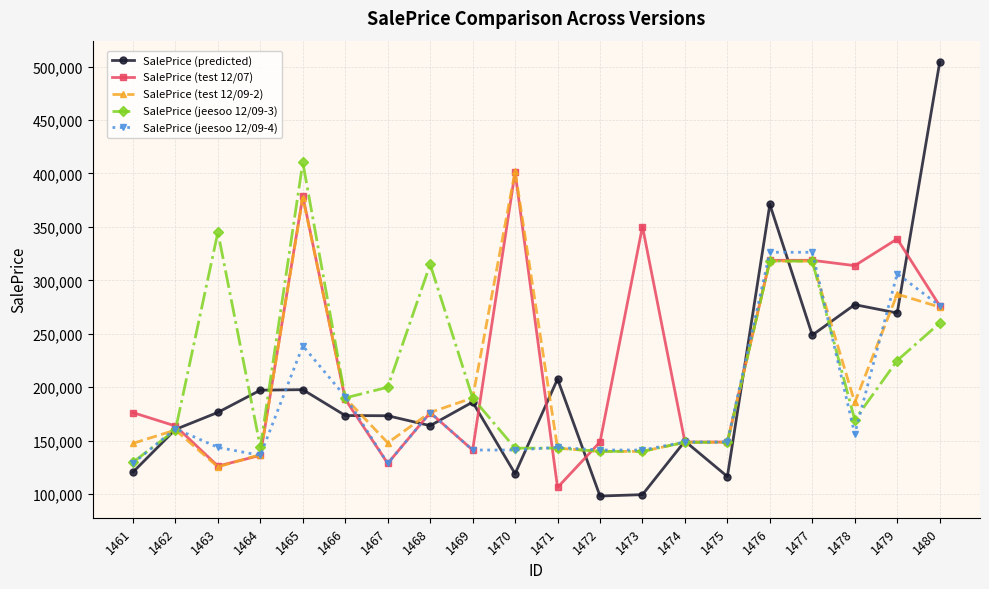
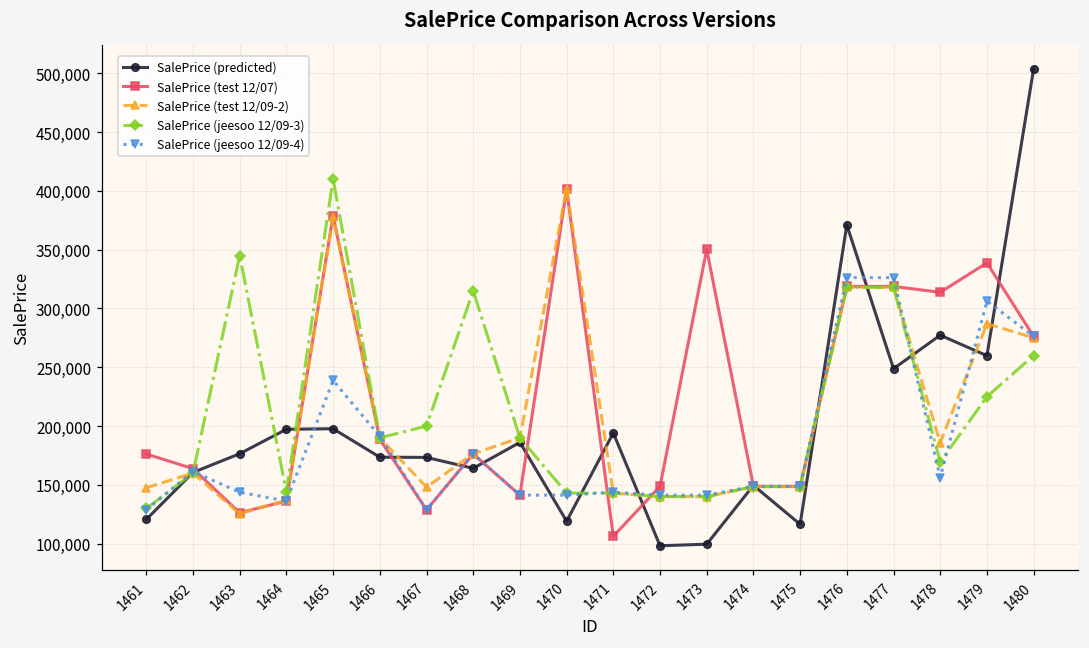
  {
    "SalePrice (predicted)": {
      "1461": "121,000",
      "1463": "176,000",
      "1464": "197,000",
      "1465": "198,000",
      "1466": "174,000",
      "1467": "173,000",
      "1468": "164,000",
      "1469": "186,000",
      "1470": "119,000",
-     "1471": "208,000",
+     "1471": "194,000",
      "1472": "98,000",
      "1473": "100,000",
      "1475": "116,000",
      "1476": "371,000",
      "1477": "249,000",
      "1478": "277,000",
-     "1479": "269,000",
+     "1479": "260,000",
      "1480": "504,000"
    },
    "SalePrice (test 12/07)": {
      "1461": "176,000",
      "1462": "164,000",
      "1471": "106,000",
      "1472": "149,000",
      "1473": "350,000",
      "1478": "314,000",
      "1479": "339,000"
    },
    "SalePrice (test 12/09-2)": {
      "1461": "147,000",
      "1467": "148,000",
      "1478": "186,000",
      "1479": "287,000"
    },
    "SalePrice (jeesoo 12/09-3)": {
      "1463": "345,000",
      "1464": "144,000",
      "1465": "410,000",
      "1467": "200,000",
      "1468": "315,000",
      "1478": "170,000",
      "1479": "225,000",
      "1480": "260,000"
    },
    "SalePrice (jeesoo 12/09-4)": {
      "1463": "144,000",
      "1465": "239,000",
      "1476": "326,000",
      "1477": "326,000",
      "1478": "156,000",
      "1479": "306,000"
    }
  }
